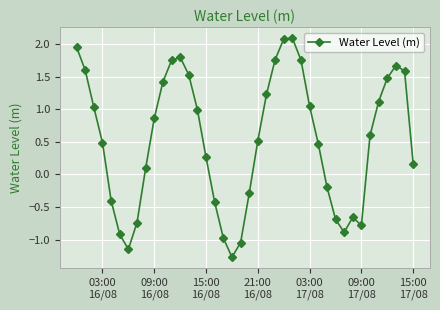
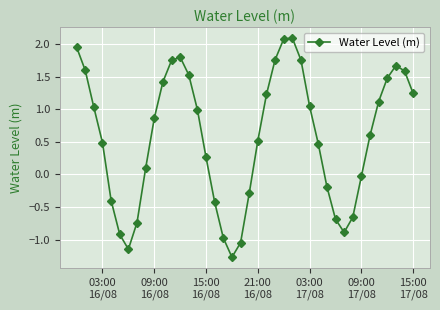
  {
    "03:00 16/08": 0.5,
    "09:00 16/08": 0.9,
    "15:00 16/08": 0.3,
    "21:00 16/08": 0.5,
    "03:00 17/08": 1.0,
-   "09:00 17/08": -0.8,
-   "15:00 17/08": 0.2
+   "09:00 17/08": 0.0,
+   "15:00 17/08": 1.2
  }
